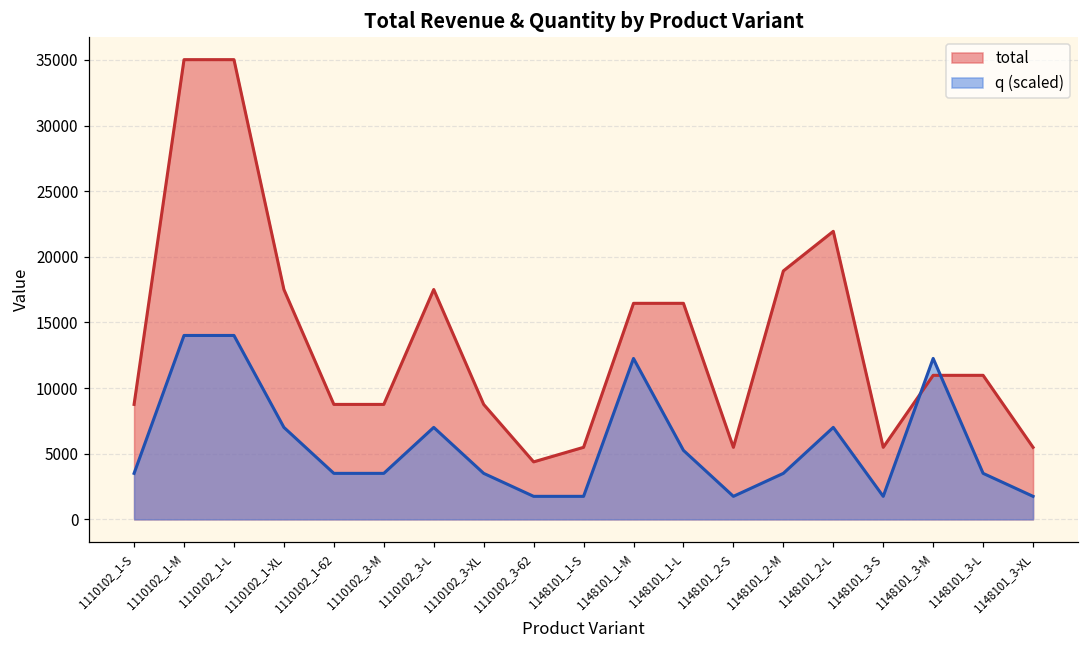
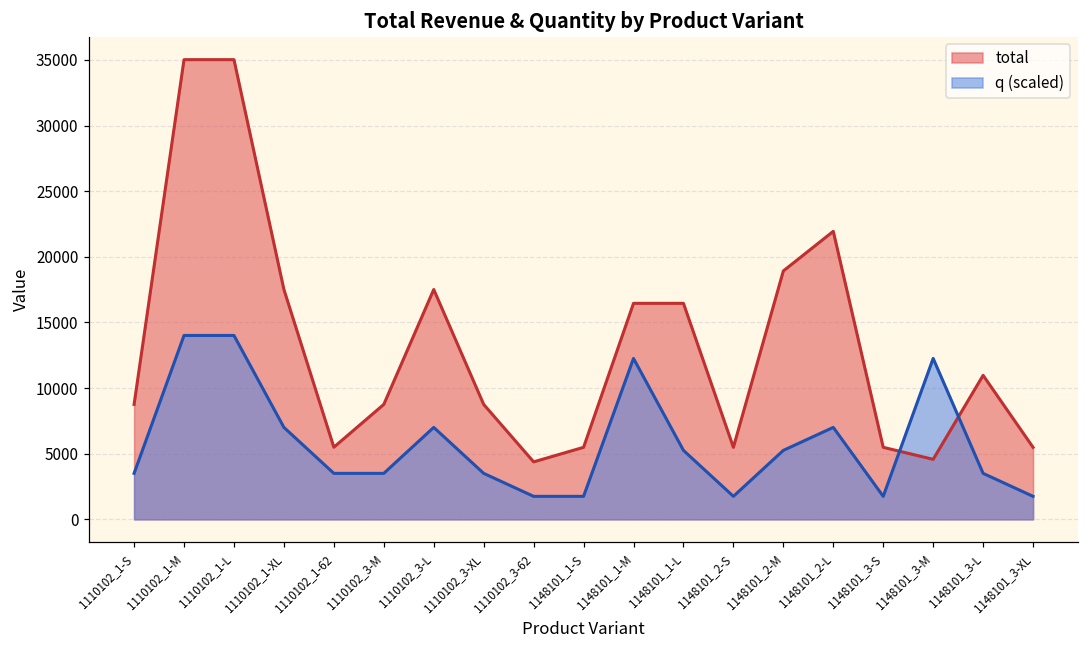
  {
    "total": {
      "1110102_1-S": 8800,
      "1110102_1-M": 35000,
      "1110102_1-L": 35000,
      "1110102_1-XL": 17500,
-     "1110102_1-62": 8800,
+     "1110102_1-62": 5500,
      "1110102_3-M": 8800,
      "1110102_3-L": 17500,
      "1110102_3-XL": 8800,
      "1110102_3-62": 4400,
      "1148101_1-S": 5500,
      "1148101_1-M": 16500,
      "1148101_1-L": 16500,
      "1148101_2-S": 5500,
      "1148101_2-M": 18900,
      "1148101_2-L": 21900,
      "1148101_3-S": 5500,
-     "1148101_3-M": 11000,
+     "1148101_3-M": 4600,
      "1148101_3-L": 11000,
      "1148101_3-XL": 5500
    },
    "q (scaled)": {
      "1110102_1-S": 3500,
      "1110102_1-M": 14000,
      "1110102_1-L": 14000,
      "1110102_1-XL": 7000,
      "1110102_1-62": 3500,
      "1110102_3-M": 3500,
      "1110102_3-L": 7000,
      "1110102_3-XL": 3500,
      "1110102_3-62": 1800,
      "1148101_1-S": 1800,
      "1148101_1-M": 12300,
      "1148101_1-L": 5300,
      "1148101_2-S": 1800,
-     "1148101_2-M": 3500,
+     "1148101_2-M": 5300,
      "1148101_2-L": 7000,
      "1148101_3-S": 1800,
      "1148101_3-M": 12300,
      "1148101_3-L": 3500,
      "1148101_3-XL": 1800
    }
  }
